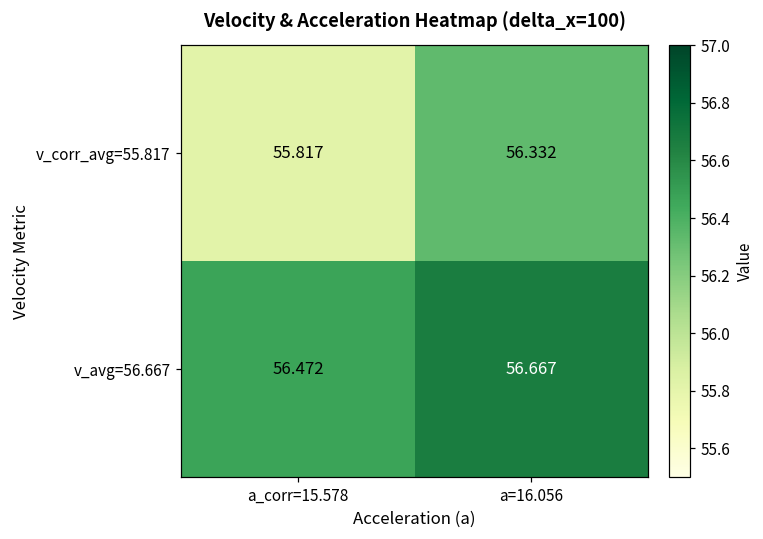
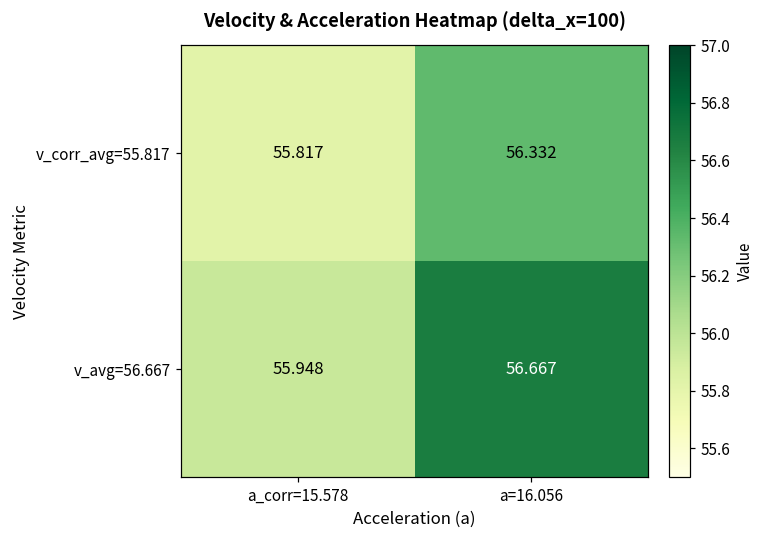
  {
    "v_corr_avg=55.817": {
      "a_corr=15.578": 55.817,
      "a=16.056": 56.332
    },
    "v_avg=56.667": {
-     "a_corr=15.578": 56.472,
+     "a_corr=15.578": 55.948,
      "a=16.056": 56.667
    }
  }
